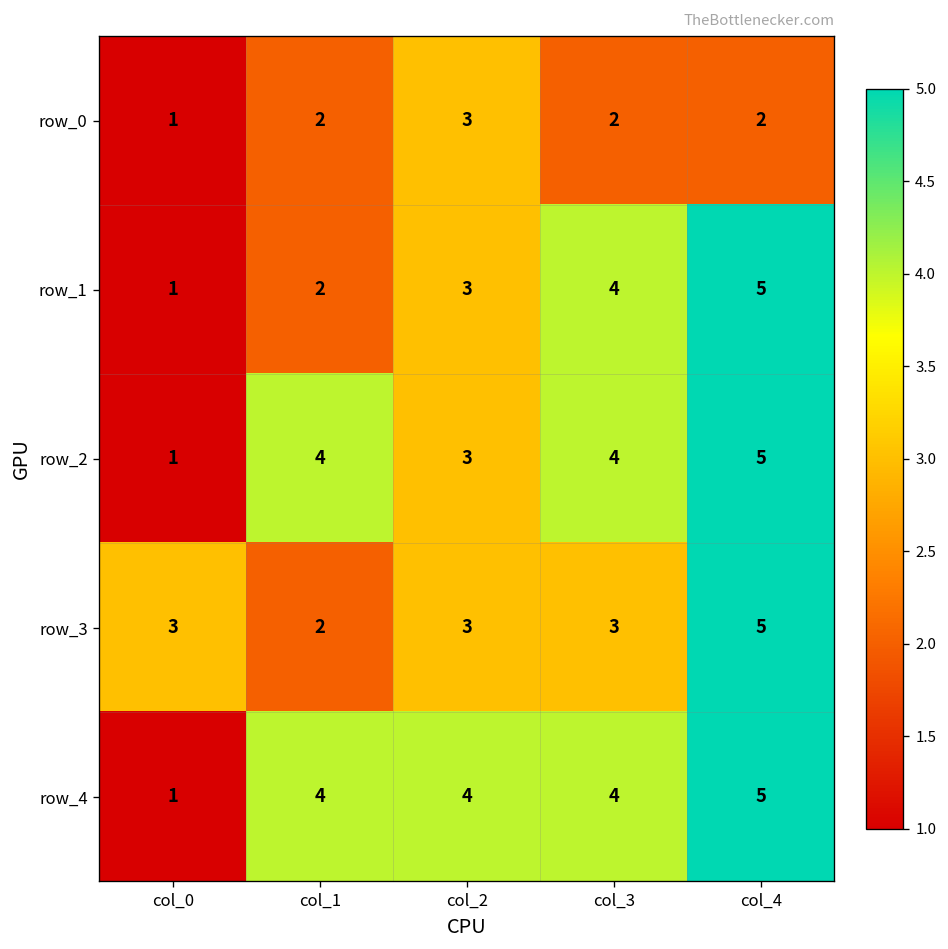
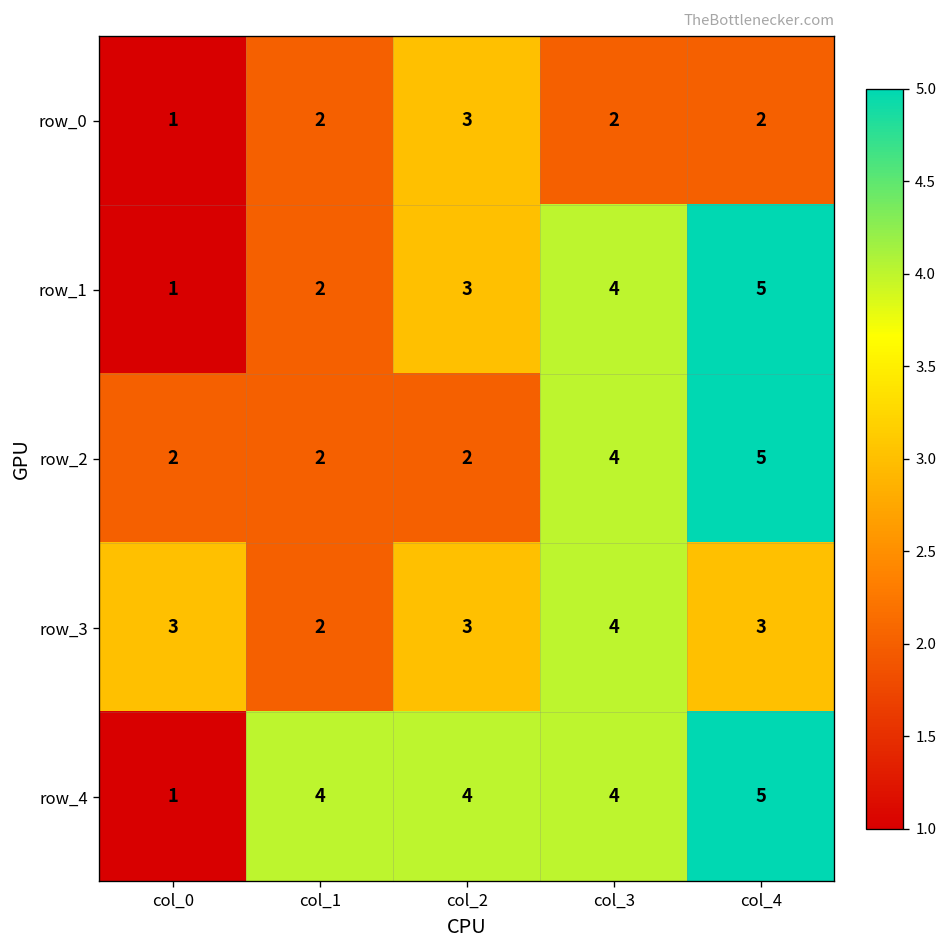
  {
    "row_0": {
      "col_0": 1,
      "col_1": 2,
      "col_2": 3,
      "col_3": 2,
      "col_4": 2
    },
    "row_1": {
      "col_0": 1,
      "col_1": 2,
      "col_2": 3,
      "col_3": 4,
      "col_4": 5
    },
    "row_2": {
-     "col_0": 1,
-     "col_1": 4,
-     "col_2": 3,
+     "col_0": 2,
+     "col_1": 2,
+     "col_2": 2,
      "col_3": 4,
      "col_4": 5
    },
    "row_3": {
      "col_0": 3,
      "col_1": 2,
      "col_2": 3,
-     "col_3": 3,
-     "col_4": 5
+     "col_3": 4,
+     "col_4": 3
    },
    "row_4": {
      "col_0": 1,
      "col_1": 4,
      "col_2": 4,
      "col_3": 4,
      "col_4": 5
    }
  }
